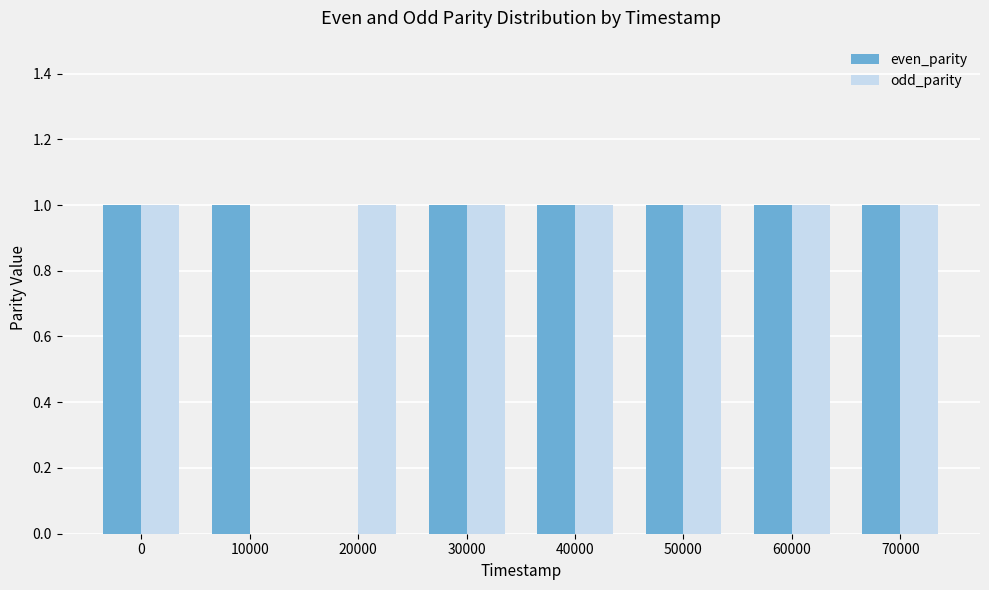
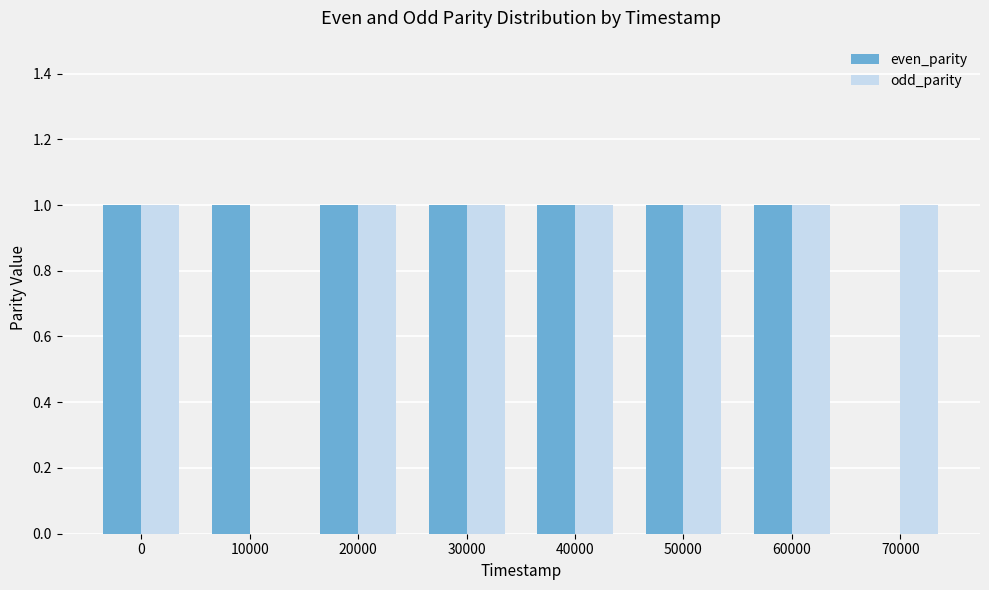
  {
    "even_parity": {
      "0": 1,
      "10000": 1,
-     "20000": 0,
+     "20000": 1,
      "30000": 1,
      "40000": 1,
      "50000": 1,
      "60000": 1,
-     "70000": 1
+     "70000": 0
    },
    "odd_parity": {
      "0": 1,
      "10000": 0,
      "20000": 1,
      "30000": 1,
      "40000": 1,
      "50000": 1,
      "60000": 1,
      "70000": 1
    }
  }
